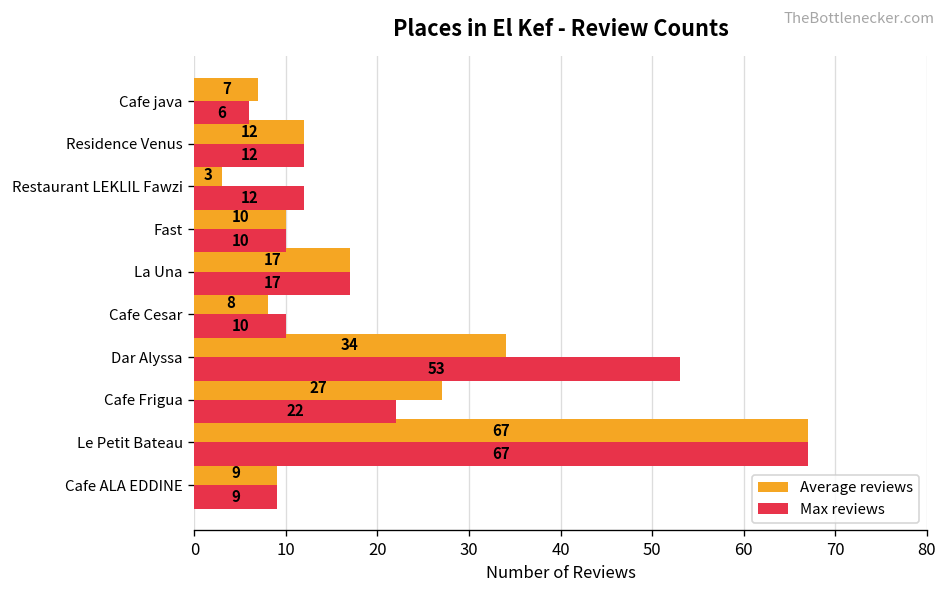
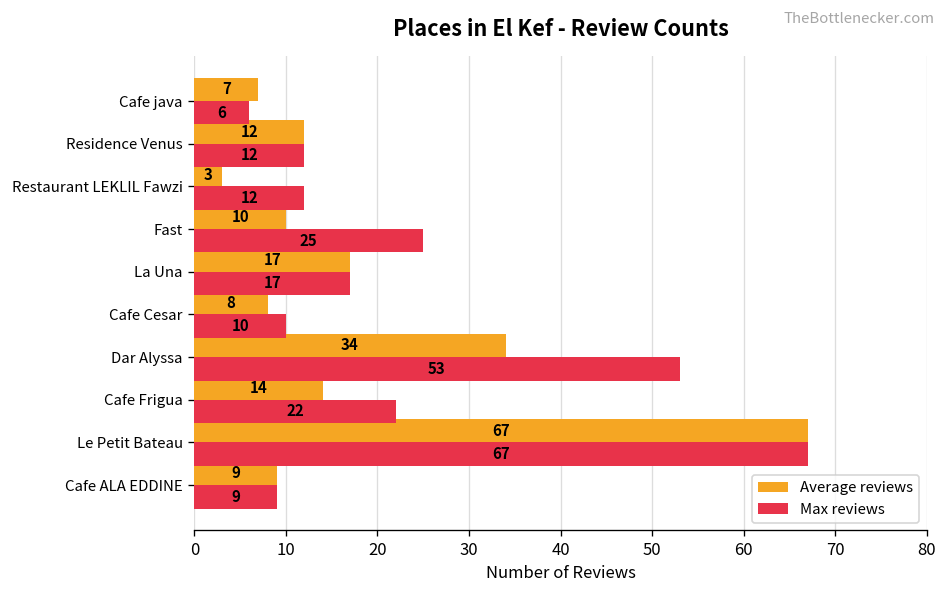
  {
    "Average reviews": {
      "Cafe java": 7,
      "Residence Venus": 12,
      "Restaurant LEKLIL Fawzi": 3,
      "Fast": 10,
      "La Una": 17,
      "Cafe Cesar": 8,
      "Dar Alyssa": 34,
-     "Cafe Frigua": 27,
+     "Cafe Frigua": 14,
      "Le Petit Bateau": 67,
      "Cafe ALA EDDINE": 9
    },
    "Max reviews": {
      "Cafe java": 6,
      "Residence Venus": 12,
      "Restaurant LEKLIL Fawzi": 12,
-     "Fast": 10,
+     "Fast": 25,
      "La Una": 17,
      "Cafe Cesar": 10,
      "Dar Alyssa": 53,
      "Cafe Frigua": 22,
      "Le Petit Bateau": 67,
      "Cafe ALA EDDINE": 9
    }
  }
